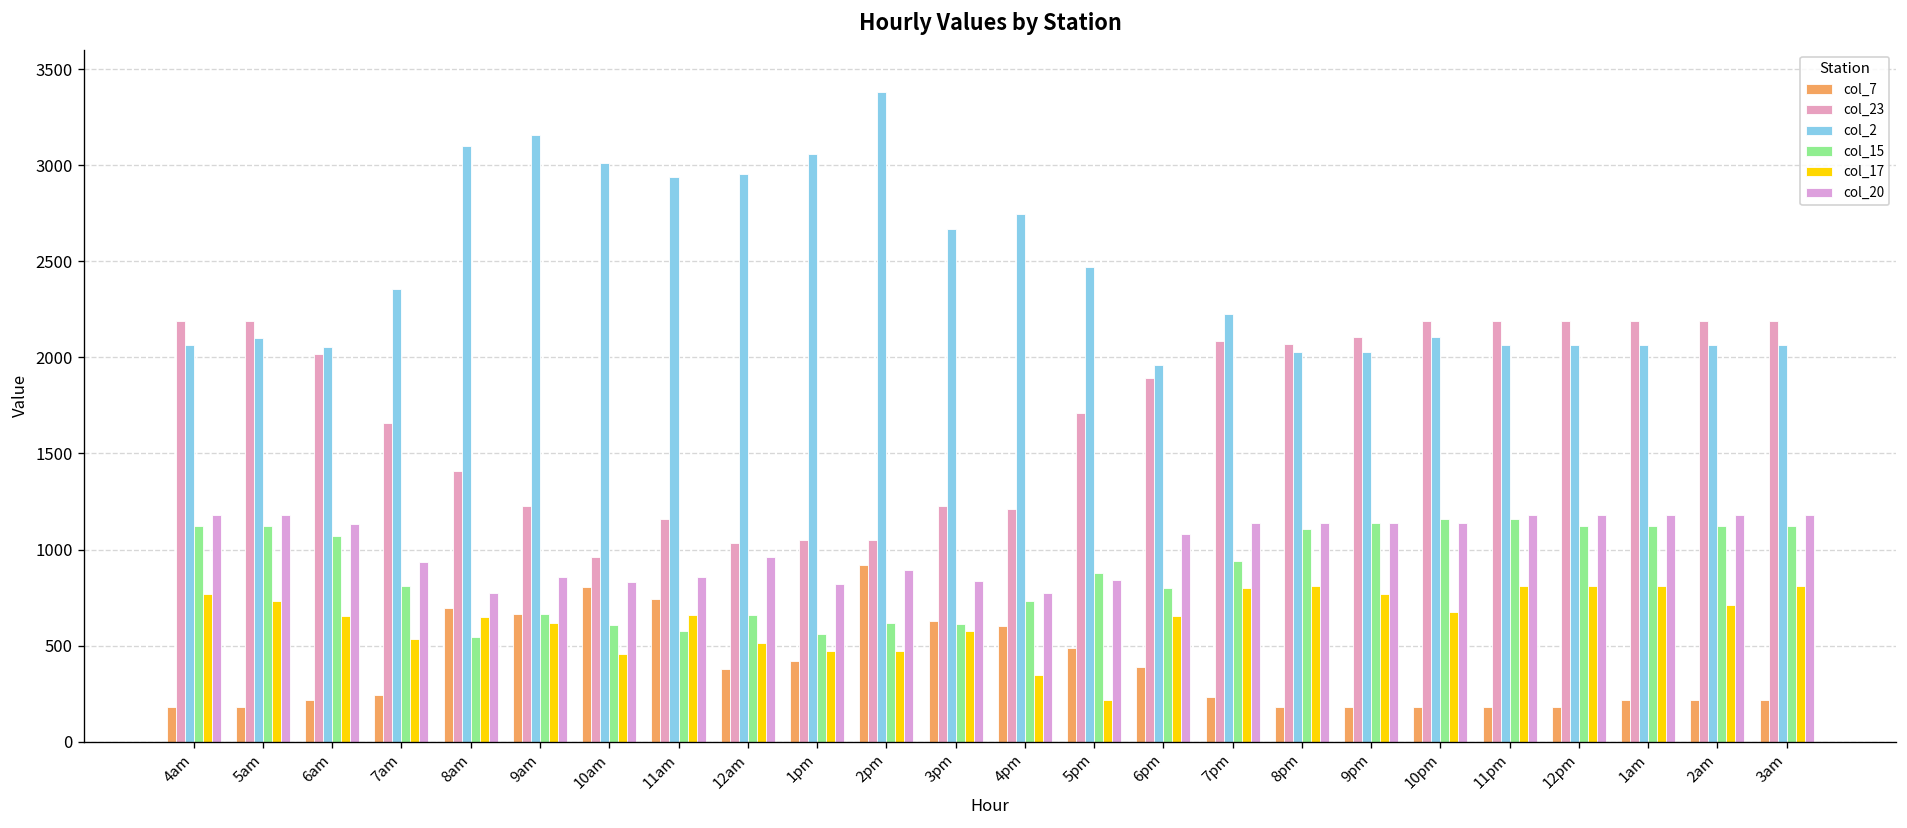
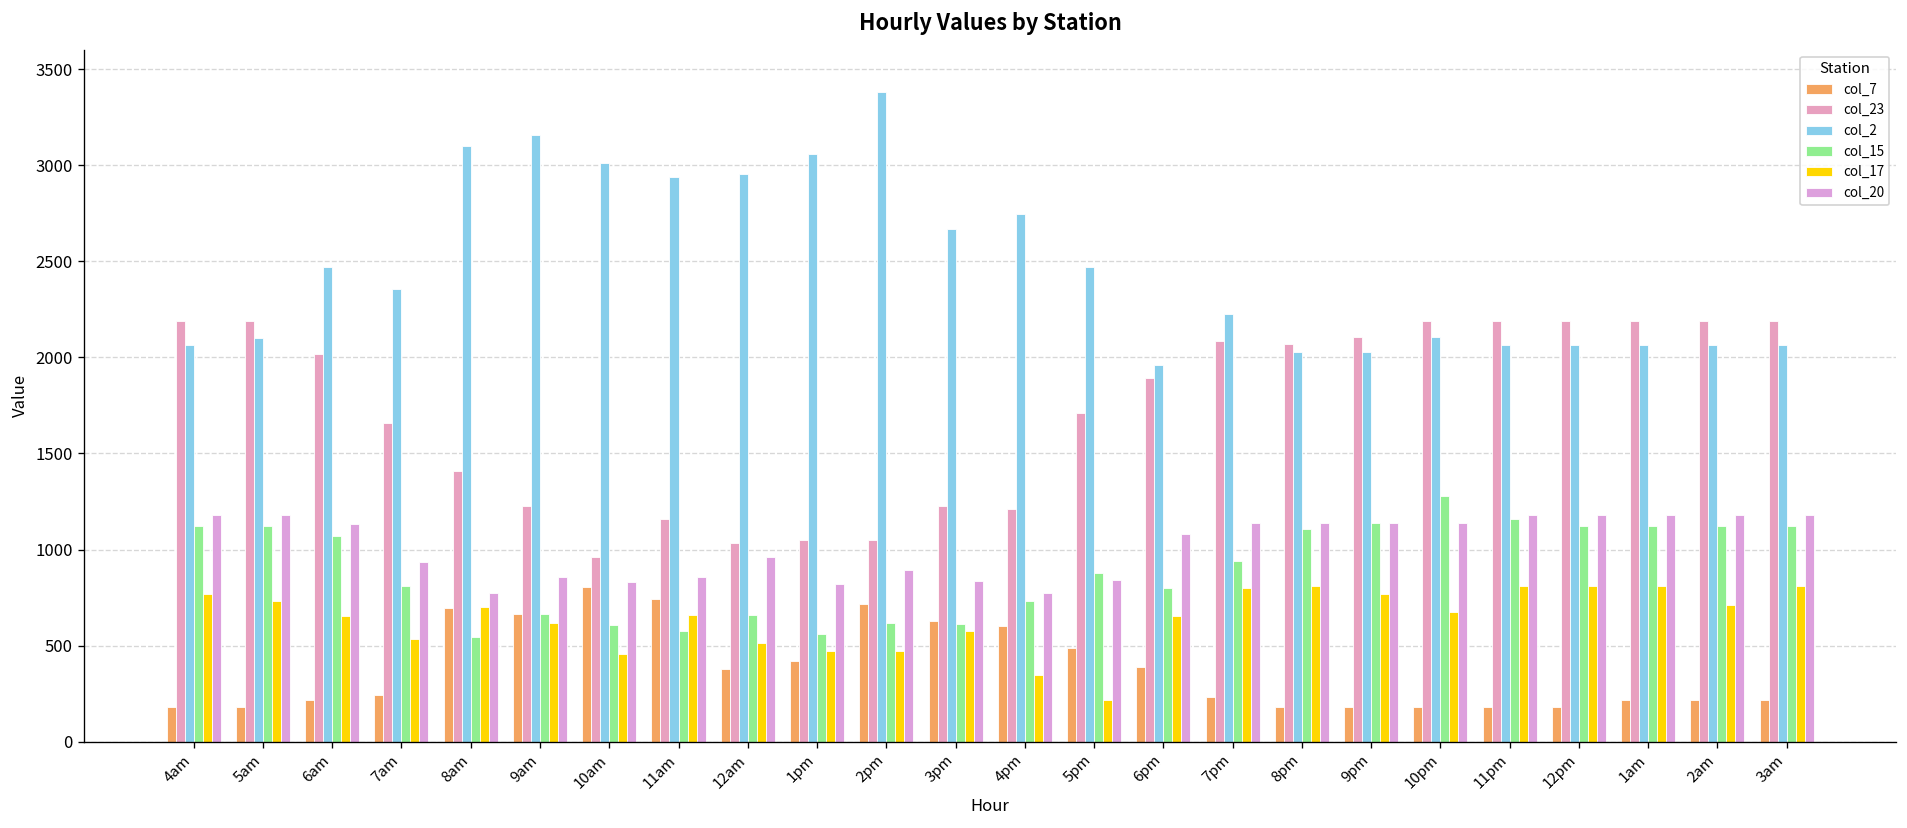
  {
    "col_7": {
      "4am": 180,
      "5am": 180,
      "6am": 220,
      "7am": 240,
      "8am": 700,
      "9am": 670,
      "10am": 800,
      "11am": 740,
      "12am": 380,
      "1pm": 420,
-     "2pm": 920,
+     "2pm": 720,
      "3pm": 630,
      "4pm": 600,
      "5pm": 490,
      "6pm": 390,
      "7pm": 230,
      "8pm": 180,
      "9pm": 180,
      "10pm": 180,
      "11pm": 180,
      "12pm": 180,
      "1am": 220,
      "2am": 220,
      "3am": 220
    },
    "col_2": {
      "4am": 2060,
      "5am": 2100,
-     "6am": 2060,
+     "6am": 2470,
      "7am": 2350,
      "8am": 3100,
      "9am": 3160,
      "10am": 3010,
      "11am": 2940,
      "12am": 2960,
      "1pm": 3060,
      "2pm": 3380,
      "3pm": 2670,
      "4pm": 2750,
      "5pm": 2470,
      "6pm": 1960,
      "7pm": 2230,
      "8pm": 2030,
      "9pm": 2030,
      "10pm": 2100,
      "11pm": 2060,
      "12pm": 2060,
      "1am": 2060,
      "2am": 2060,
      "3am": 2060
    },
    "col_15": {
      "4am": 1120,
      "5am": 1120,
      "6am": 1070,
      "7am": 810,
      "8am": 540,
      "9am": 670,
      "10am": 600,
      "11am": 580,
      "12am": 660,
      "1pm": 560,
      "2pm": 620,
      "3pm": 610,
      "4pm": 730,
      "5pm": 880,
      "6pm": 800,
      "7pm": 940,
      "8pm": 1110,
      "9pm": 1140,
-     "10pm": 1160,
+     "10pm": 1280,
      "11pm": 1160,
      "12pm": 1120,
      "1am": 1120,
      "2am": 1120,
      "3am": 1120
    },
    "col_17": {
      "4am": 770,
      "5am": 730,
      "6am": 650,
      "7am": 530,
-     "8am": 650,
+     "8am": 700,
      "9am": 620,
      "10am": 460,
      "11am": 660,
      "12am": 510,
      "1pm": 470,
      "2pm": 470,
      "3pm": 570,
      "4pm": 350,
      "5pm": 210,
      "6pm": 650,
      "7pm": 800,
      "8pm": 810,
      "9pm": 770,
      "10pm": 670,
      "11pm": 810,
      "12pm": 810,
      "1am": 810,
      "2am": 710,
      "3am": 810
    }
  }
